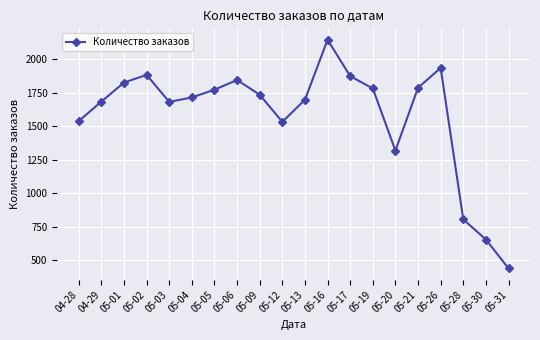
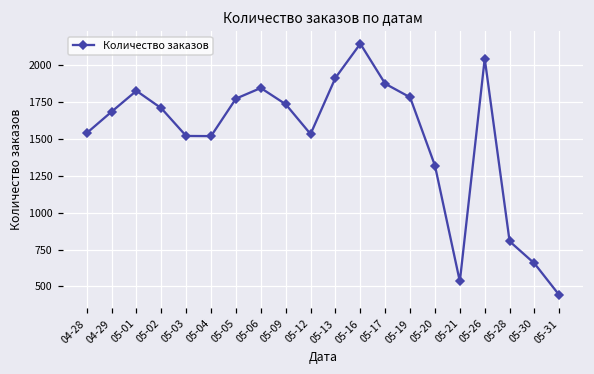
  {
    "04-28": 1540,
    "04-29": 1680,
    "05-01": 1830,
-   "05-02": 1880,
-   "05-03": 1680,
-   "05-04": 1720,
+   "05-02": 1710,
+   "05-03": 1520,
+   "05-04": 1520,
    "05-05": 1770,
    "05-06": 1850,
    "05-09": 1740,
    "05-12": 1530,
-   "05-13": 1700,
+   "05-13": 1910,
    "05-16": 2150,
    "05-17": 1870,
    "05-19": 1780,
    "05-20": 1320,
-   "05-21": 1790,
-   "05-26": 1940,
+   "05-21": 530,
+   "05-26": 2040,
    "05-28": 810,
    "05-30": 660,
    "05-31": 440
  }
